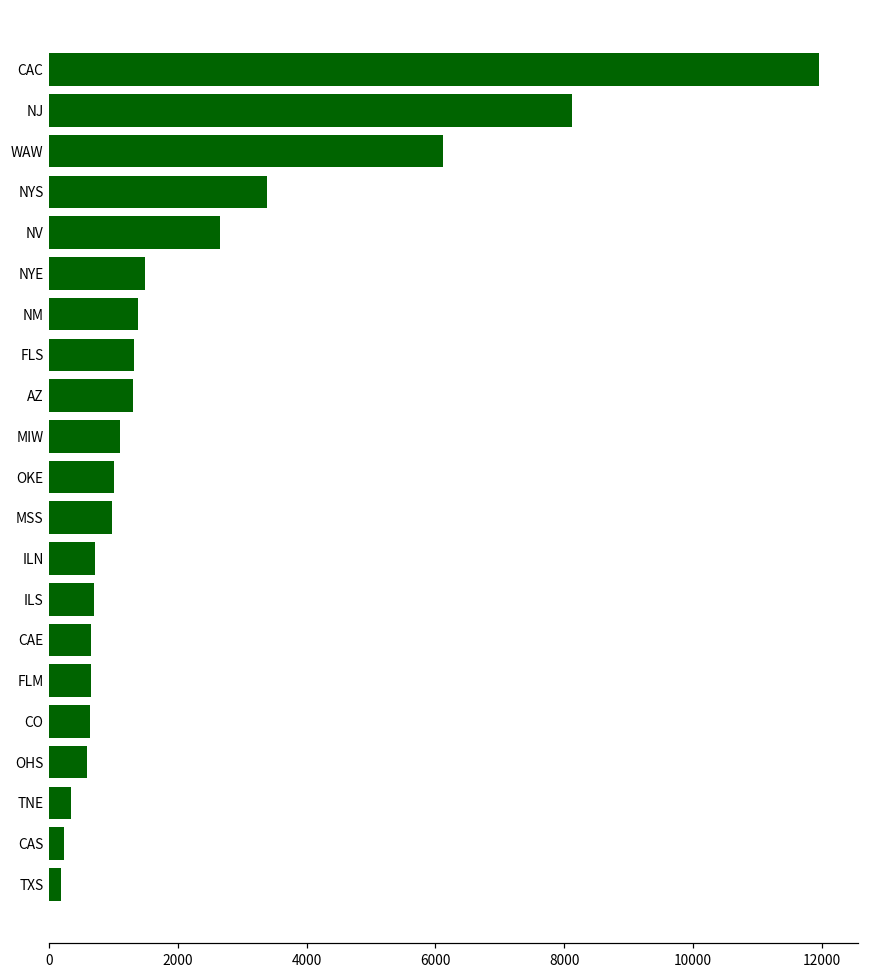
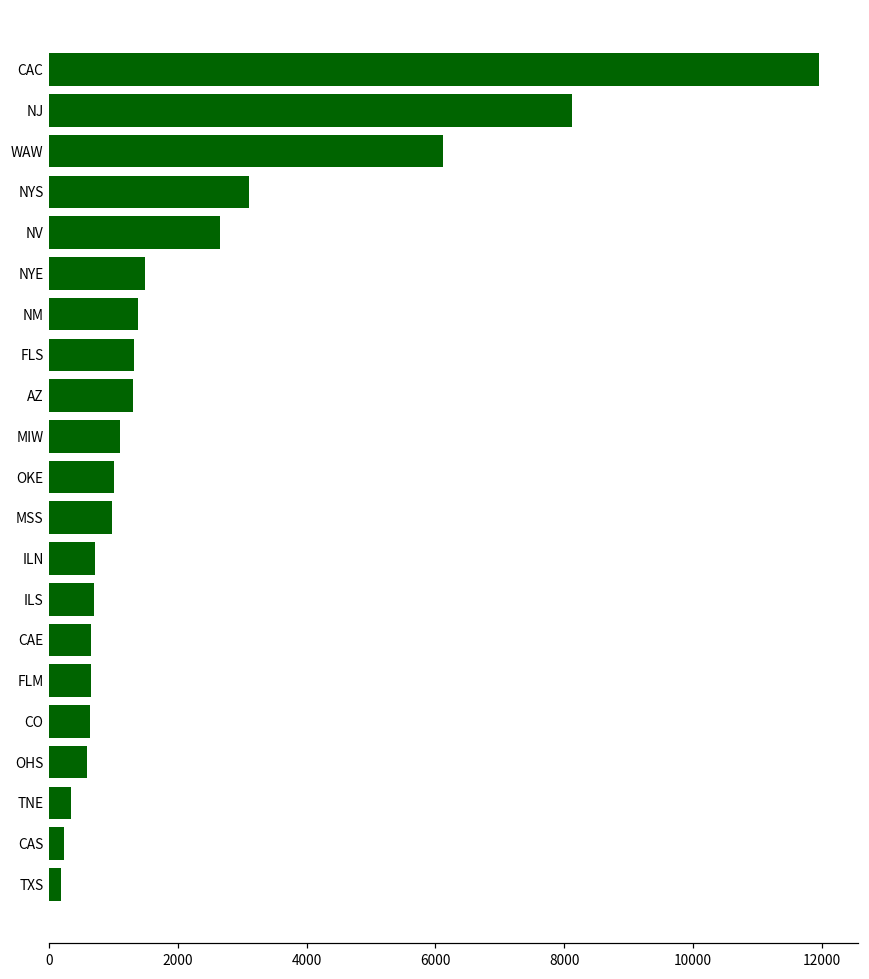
  {
    "CAC": 12000,
    "NJ": 8100,
    "WAW": 6100,
-   "NYS": 3400,
+   "NYS": 3100,
    "NV": 2700,
    "NYE": 1500,
    "NM": 1400,
    "FLS": 1300,
    "AZ": 1300,
    "MIW": 1100,
    "OKE": 1000,
    "MSS": 1000,
    "ILN": 700,
    "ILS": 700,
    "CAE": 700,
    "FLM": 600,
    "CO": 600,
    "OHS": 600,
    "TNE": 300,
    "CAS": 200,
    "TXS": 200
  }
